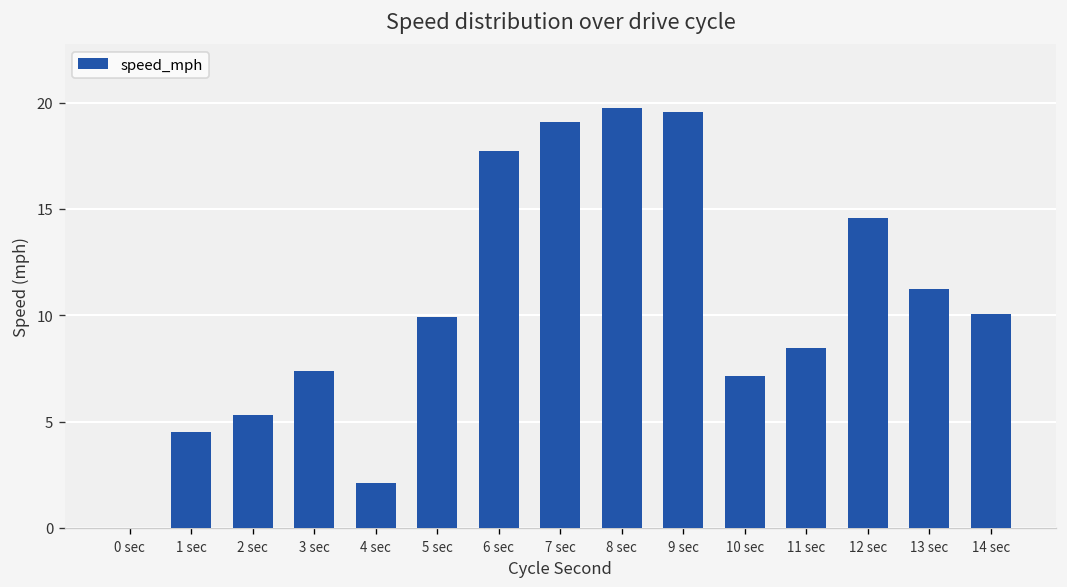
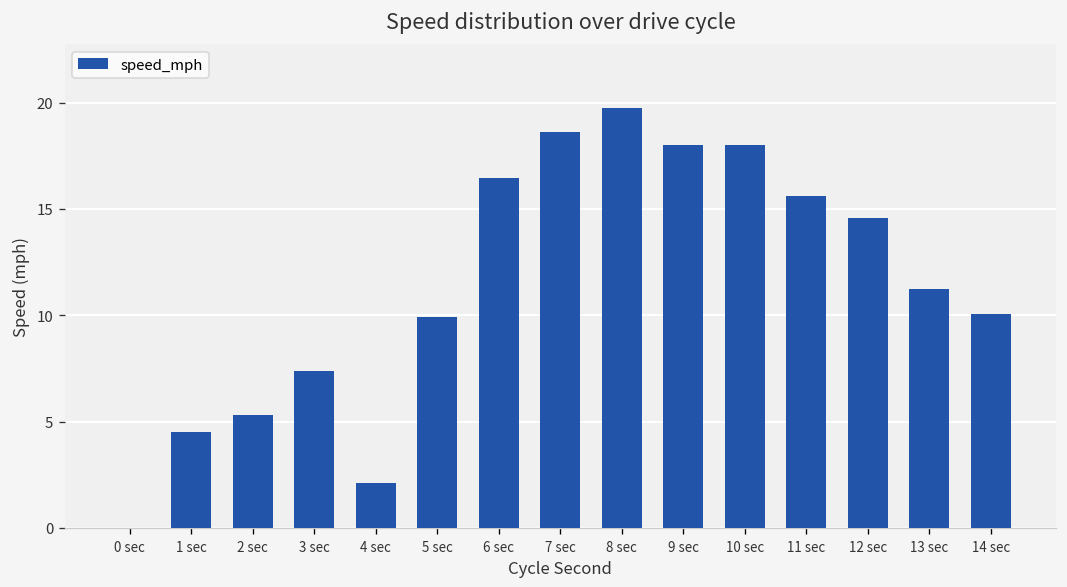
  {
    "0 sec": 0.0,
    "1 sec": 4.5,
    "2 sec": 5.3,
    "3 sec": 7.4,
    "4 sec": 2.1,
    "5 sec": 9.9,
-   "6 sec": 17.7,
-   "7 sec": 19.1,
+   "6 sec": 16.5,
+   "7 sec": 18.6,
    "8 sec": 19.8,
-   "9 sec": 19.6,
-   "10 sec": 7.1,
-   "11 sec": 8.5,
+   "9 sec": 18.0,
+   "10 sec": 18.0,
+   "11 sec": 15.6,
    "12 sec": 14.6,
    "13 sec": 11.2,
    "14 sec": 10.1
  }
